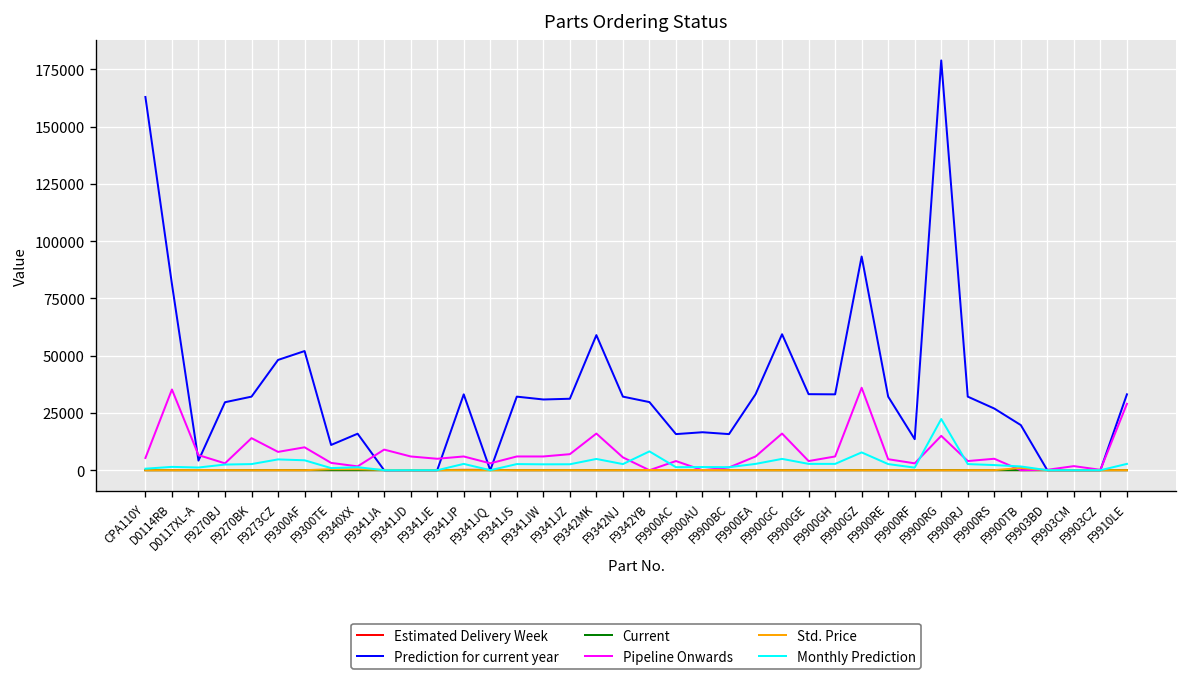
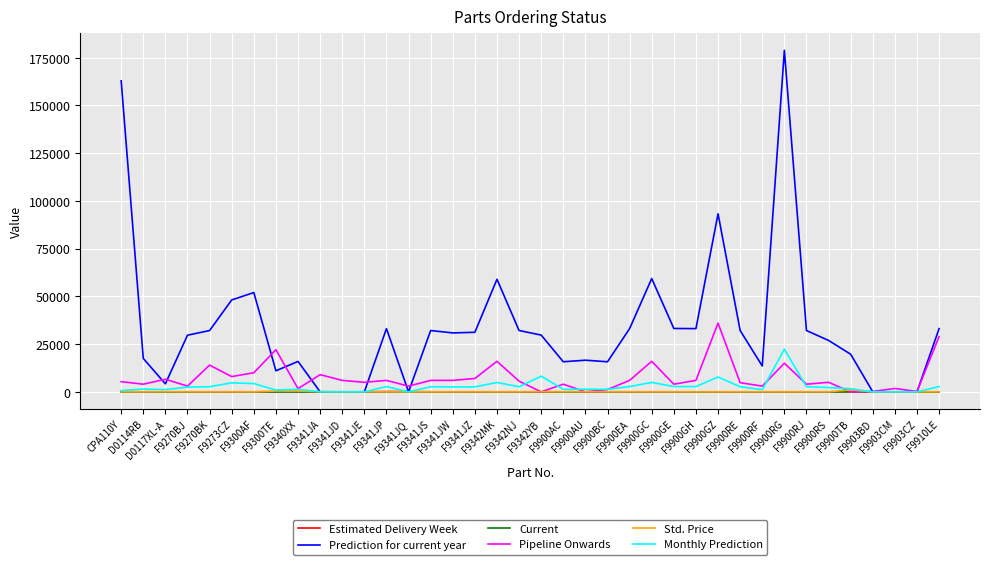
  {
    "Prediction for current year": {
      "CPA110Y": 163000,
-     "D0114RB": 81000,
+     "D0114RB": 17000,
      "D0117XL-A": 4000,
      "F9270BJ": 30000,
      "F9270BK": 32000,
      "F9273CZ": 48000,
      "F9300AF": 52000,
      "F9300TE": 11000,
      "F9340XX": 16000,
      "F9341JP": 33000,
      "F9341JS": 32000,
      "F9341JW": 31000,
      "F9341JZ": 31000,
      "F9342MK": 59000,
      "F9342NJ": 32000,
      "F9342YB": 30000,
      "F9900AC": 16000,
      "F9900AU": 17000,
      "F9900BC": 16000,
      "F9900EA": 33000,
      "F9900GC": 59000,
      "F9900GE": 33000,
      "F9900GH": 33000,
      "F9900GZ": 93000,
      "F9900RE": 32000,
      "F9900RF": 14000,
      "F9900RG": 179000,
      "F9900RJ": 32000,
      "F9900RS": 27000,
      "F9900TB": 20000,
      "F9910LE": 33000
    },
    "Pipeline Onwards": {
      "CPA110Y": 5000,
-     "D0114RB": 35000,
+     "D0114RB": 4000,
      "D0117XL-A": 7000,
      "F9270BK": 14000,
      "F9273CZ": 8000,
      "F9300AF": 10000,
-     "F9300TE": 3000,
+     "F9300TE": 22000,
      "F9341JA": 9000,
      "F9341JD": 6000,
      "F9341JE": 5000,
      "F9341JP": 6000,
      "F9341JQ": 3000,
      "F9341JS": 6000,
      "F9341JW": 6000,
      "F9341JZ": 7000,
      "F9342MK": 16000,
      "F9342NJ": 6000,
      "F9900AC": 4000,
      "F9900EA": 6000,
      "F9900GC": 16000,
      "F9900GH": 6000,
      "F9900GZ": 36000,
      "F9900RE": 5000,
      "F9900RF": 3000,
      "F9900RG": 15000,
      "F9900RJ": 4000,
      "F9900RS": 5000,
      "F9903CM": 2000,
      "F9910LE": 29000
    },
    "Monthly Prediction": {
      "D0114RB": 1000,
      "F9270BK": 3000,
      "F9273CZ": 5000,
      "F9300AF": 4000,
      "F9341JP": 3000,
      "F9341JS": 3000,
      "F9341JW": 3000,
      "F9341JZ": 3000,
      "F9342MK": 5000,
      "F9342NJ": 3000,
      "F9342YB": 8000,
      "F9900EA": 3000,
      "F9900GC": 5000,
      "F9900GH": 3000,
      "F9900GZ": 8000,
      "F9900RE": 3000,
      "F9900RG": 22000,
      "F9900RJ": 3000,
      "F9900RS": 2000,
      "F9910LE": 3000
    }
  }
